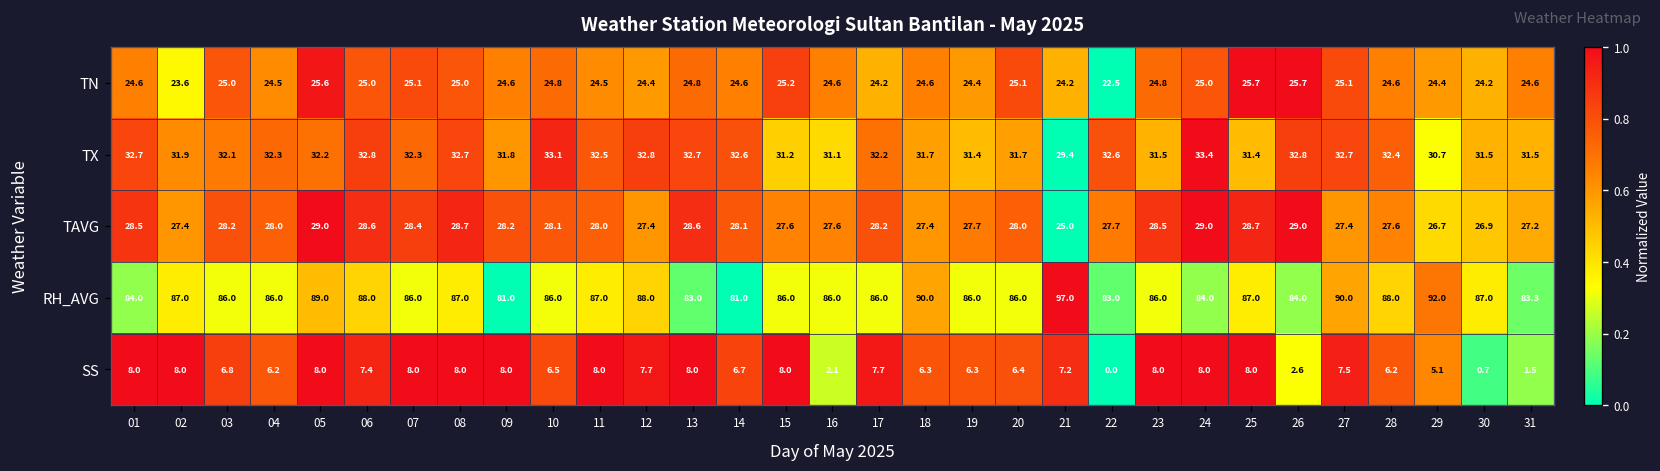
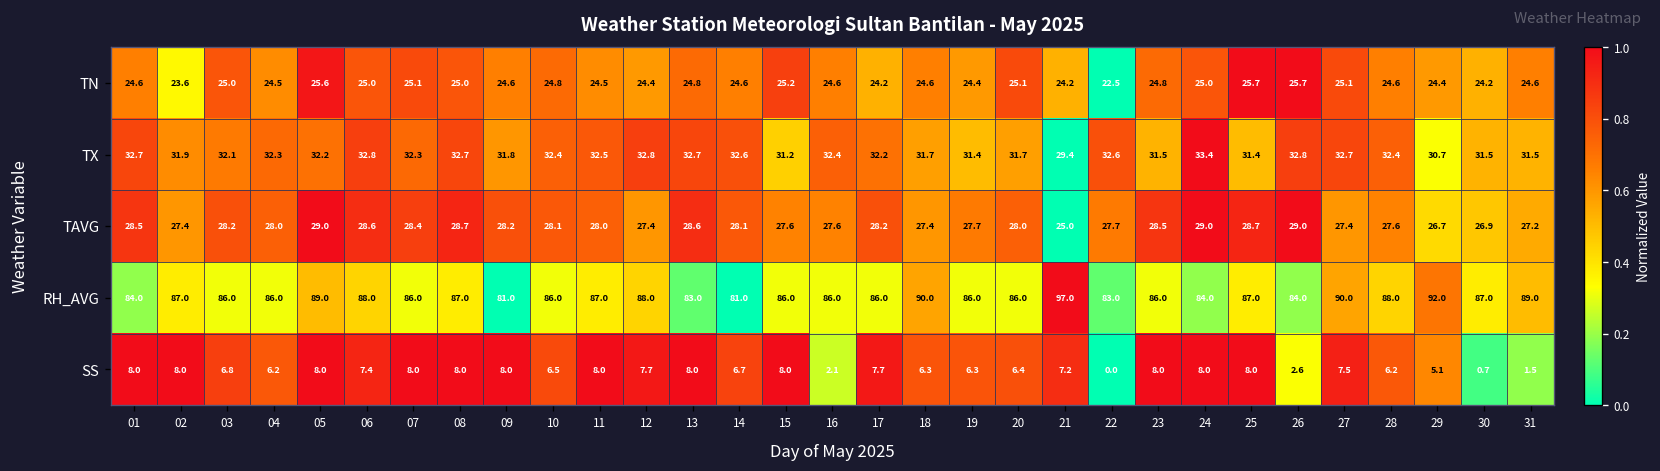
  {
    "TN": {
      "01": 24.6,
      "02": 23.6,
      "03": 25.0,
      "04": 24.5,
      "05": 25.6,
      "06": 25.0,
      "07": 25.1,
      "08": 25.0,
      "09": 24.6,
      "10": 24.8,
      "11": 24.5,
      "12": 24.4,
      "13": 24.8,
      "14": 24.6,
      "15": 25.2,
      "16": 24.6,
      "17": 24.2,
      "18": 24.6,
      "19": 24.4,
      "20": 25.1,
      "21": 24.2,
      "22": 22.5,
      "23": 24.8,
      "24": 25.0,
      "25": 25.7,
      "26": 25.7,
      "27": 25.1,
      "28": 24.6,
      "29": 24.4,
      "30": 24.2,
      "31": 24.6
    },
    "TX": {
      "01": 32.7,
      "02": 31.9,
      "03": 32.1,
      "04": 32.3,
      "05": 32.2,
      "06": 32.8,
      "07": 32.3,
      "08": 32.7,
      "09": 31.8,
-     "10": 33.1,
+     "10": 32.4,
      "11": 32.5,
      "12": 32.8,
      "13": 32.7,
      "14": 32.6,
      "15": 31.2,
-     "16": 31.1,
+     "16": 32.4,
      "17": 32.2,
      "18": 31.7,
      "19": 31.4,
      "20": 31.7,
      "21": 29.4,
      "22": 32.6,
      "23": 31.5,
      "24": 33.4,
      "25": 31.4,
      "26": 32.8,
      "27": 32.7,
      "28": 32.4,
      "29": 30.7,
      "30": 31.5,
      "31": 31.5
    },
    "TAVG": {
      "01": 28.5,
      "02": 27.4,
      "03": 28.2,
      "04": 28.0,
      "05": 29.0,
      "06": 28.6,
      "07": 28.4,
      "08": 28.7,
      "09": 28.2,
      "10": 28.1,
      "11": 28.0,
      "12": 27.4,
      "13": 28.6,
      "14": 28.1,
      "15": 27.6,
      "16": 27.6,
      "17": 28.2,
      "18": 27.4,
      "19": 27.7,
      "20": 28.0,
      "21": 25.0,
      "22": 27.7,
      "23": 28.5,
      "24": 29.0,
      "25": 28.7,
      "26": 29.0,
      "27": 27.4,
      "28": 27.6,
      "29": 26.7,
      "30": 26.9,
      "31": 27.2
    },
    "RH_AVG": {
      "01": 84.0,
      "02": 87.0,
      "03": 86.0,
      "04": 86.0,
      "05": 89.0,
      "06": 88.0,
      "07": 86.0,
      "08": 87.0,
      "09": 81.0,
      "10": 86.0,
      "11": 87.0,
      "12": 88.0,
      "13": 83.0,
      "14": 81.0,
      "15": 86.0,
      "16": 86.0,
      "17": 86.0,
      "18": 90.0,
      "19": 86.0,
      "20": 86.0,
      "21": 97.0,
      "22": 83.0,
      "23": 86.0,
      "24": 84.0,
      "25": 87.0,
      "26": 84.0,
      "27": 90.0,
      "28": 88.0,
      "29": 92.0,
      "30": 87.0,
-     "31": 83.3
+     "31": 89.0
    },
    "SS": {
      "01": 8.0,
      "02": 8.0,
      "03": 6.8,
      "04": 6.2,
      "05": 8.0,
      "06": 7.4,
      "07": 8.0,
      "08": 8.0,
      "09": 8.0,
      "10": 6.5,
      "11": 8.0,
      "12": 7.7,
      "13": 8.0,
      "14": 6.7,
      "15": 8.0,
      "16": 2.1,
      "17": 7.7,
      "18": 6.3,
      "19": 6.3,
      "20": 6.4,
      "21": 7.2,
      "22": 0.0,
      "23": 8.0,
      "24": 8.0,
      "25": 8.0,
      "26": 2.6,
      "27": 7.5,
      "28": 6.2,
      "29": 5.1,
      "30": 0.7,
      "31": 1.5
    }
  }
